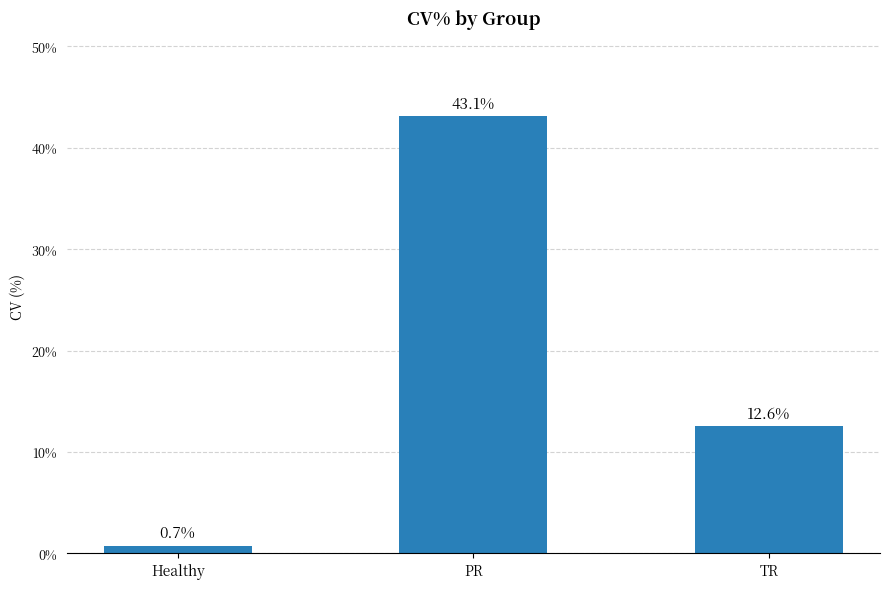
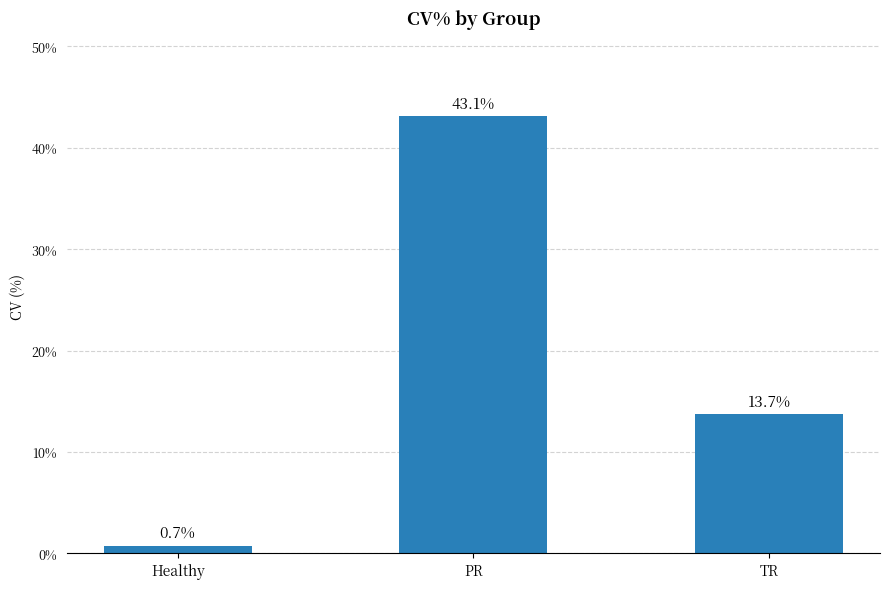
  {
    "Healthy": "0.7%",
    "PR": "43.1%",
-   "TR": "12.6%"
+   "TR": "13.7%"
  }
